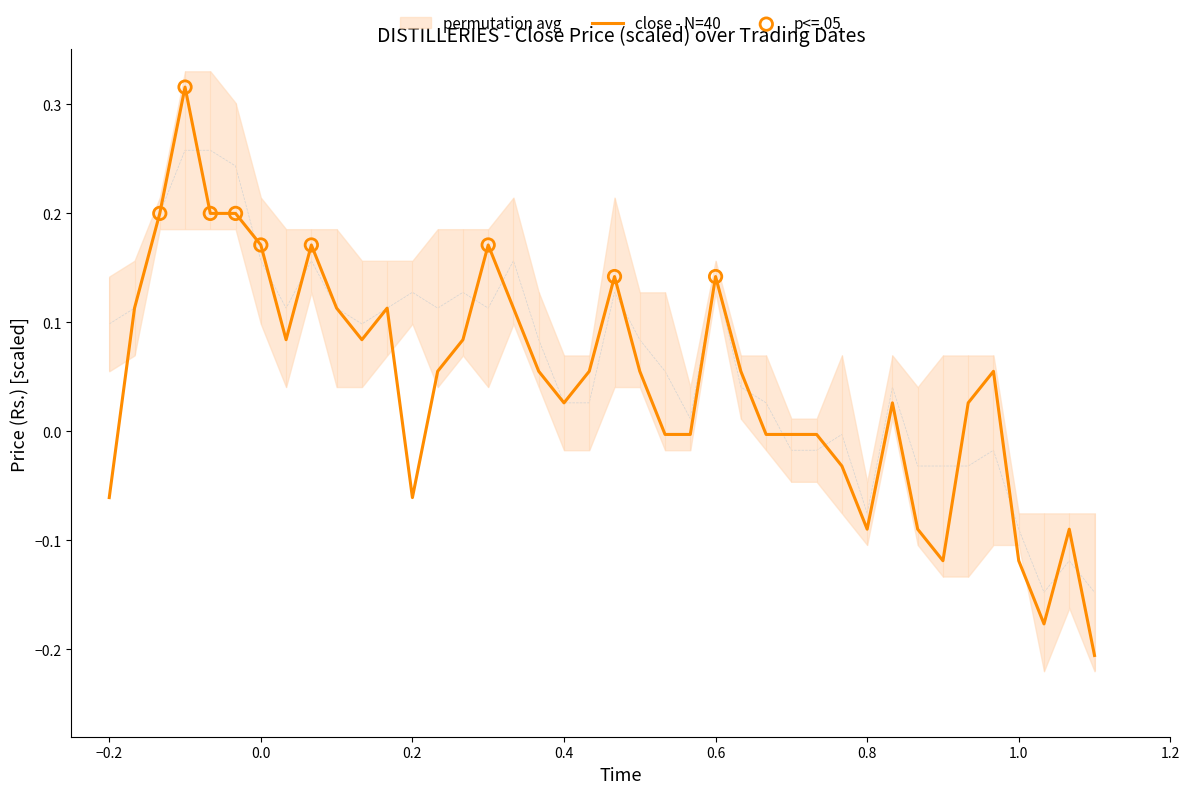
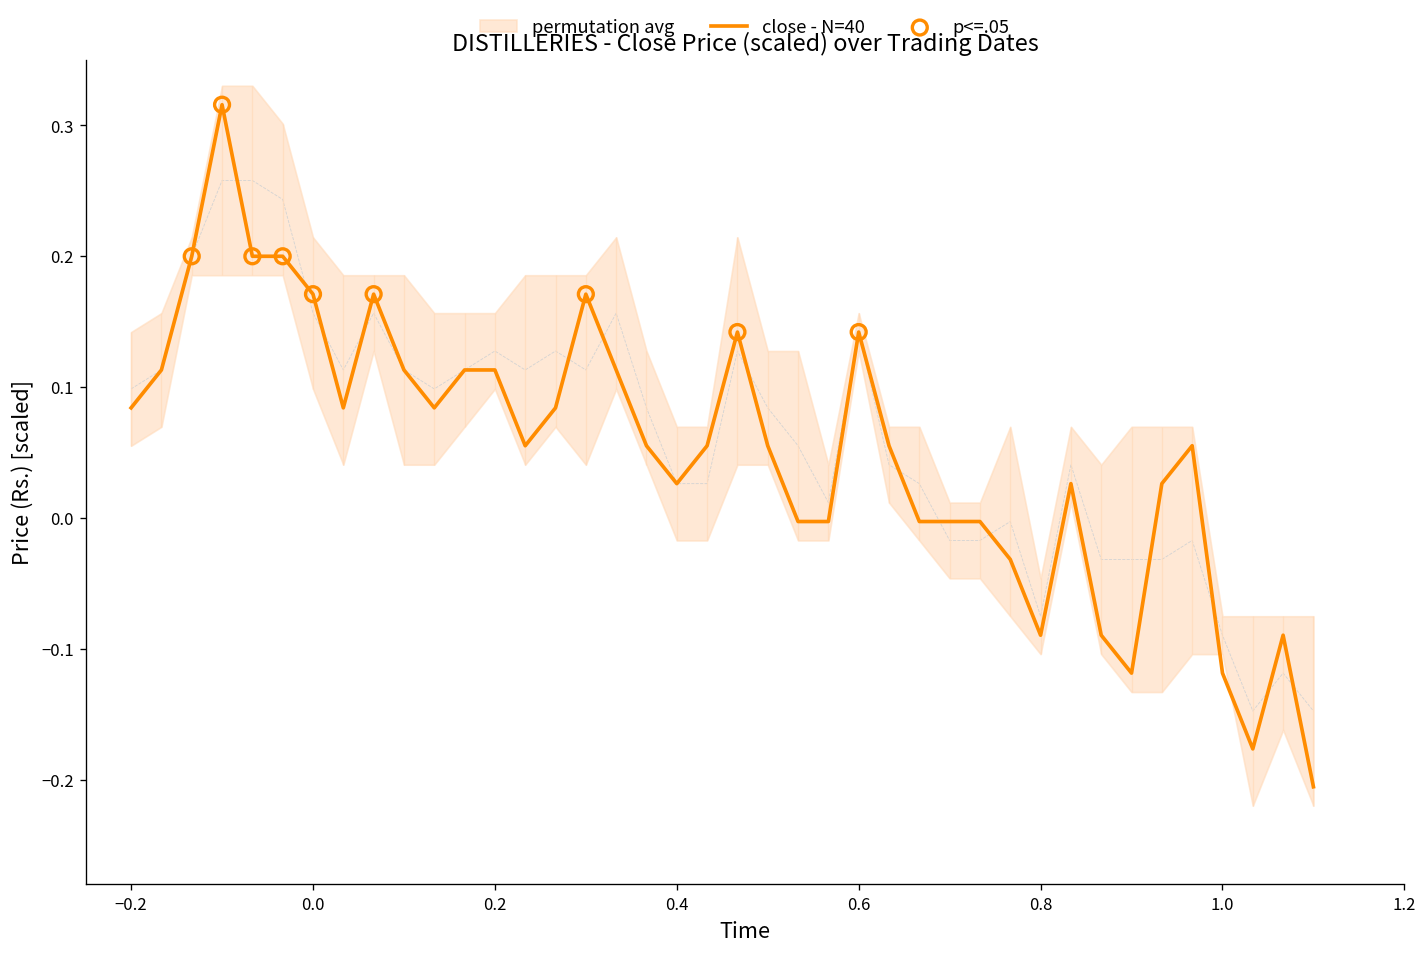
  {
    "close - N=40": {
-     "−0.2": -0.061,
-     "0.2": -0.061,
+     "−0.2": 0.084,
+     "0.2": 0.113,
      "0.8": -0.090,
      "1.0": -0.119
    }
  }
